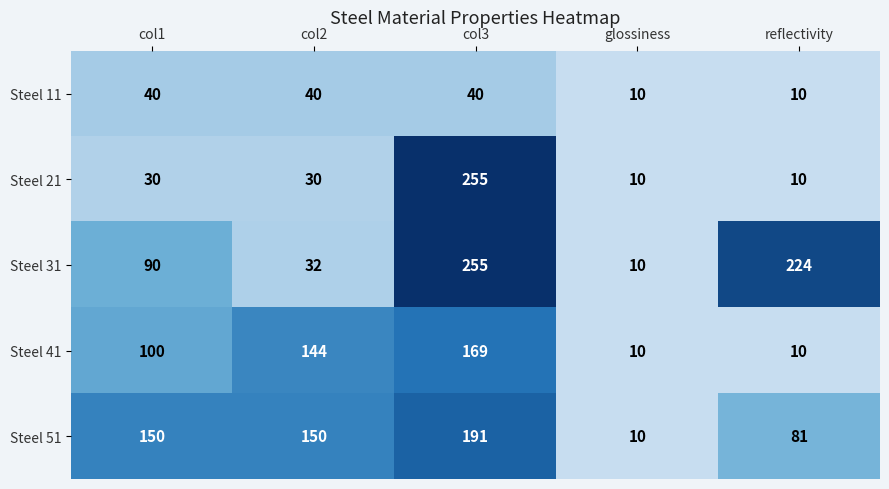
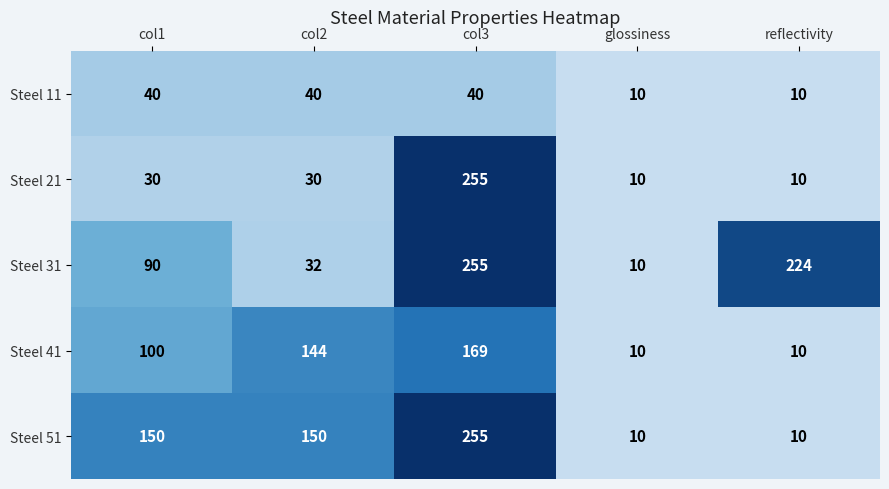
  {
    "Steel 11": {
      "col1": 40,
      "col2": 40,
      "col3": 40,
      "glossiness": 10,
      "reflectivity": 10
    },
    "Steel 21": {
      "col1": 30,
      "col2": 30,
      "col3": 255,
      "glossiness": 10,
      "reflectivity": 10
    },
    "Steel 31": {
      "col1": 90,
      "col2": 32,
      "col3": 255,
      "glossiness": 10,
      "reflectivity": 224
    },
    "Steel 41": {
      "col1": 100,
      "col2": 144,
      "col3": 169,
      "glossiness": 10,
      "reflectivity": 10
    },
    "Steel 51": {
      "col1": 150,
      "col2": 150,
-     "col3": 191,
+     "col3": 255,
      "glossiness": 10,
-     "reflectivity": 81
+     "reflectivity": 10
    }
  }
